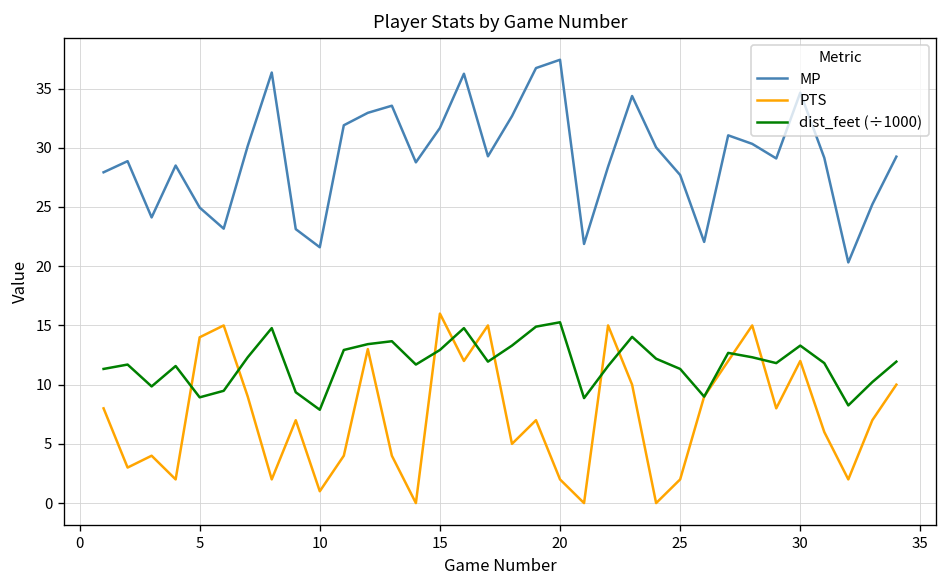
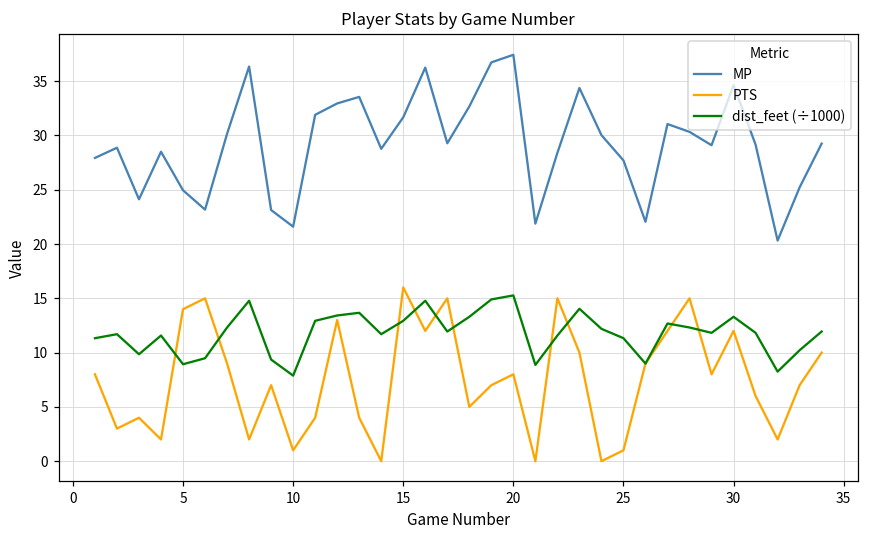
  {
    "MP": {
      "5": 25,
      "10": 22,
      "15": 32,
      "20": 37,
      "25": 28
    },
    "PTS": {
      "5": 14,
      "10": 1,
      "15": 16,
-     "20": 2,
-     "25": 2,
+     "20": 8,
+     "25": 1,
      "30": 12
    },
    "dist_feet (÷1000)": {
      "5": 9,
      "10": 8,
      "15": 13,
      "20": 15,
      "25": 11,
      "30": 13
    }
  }
